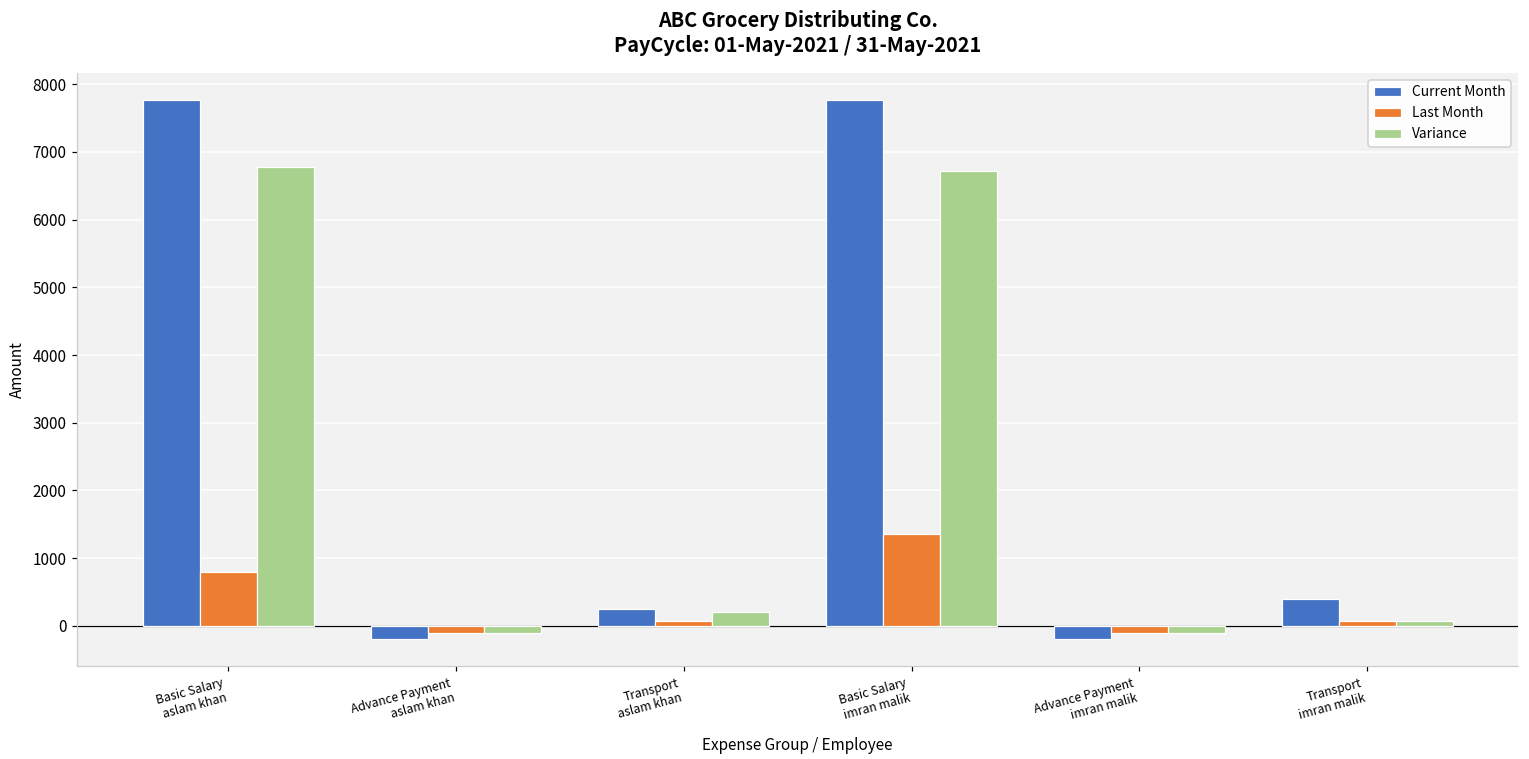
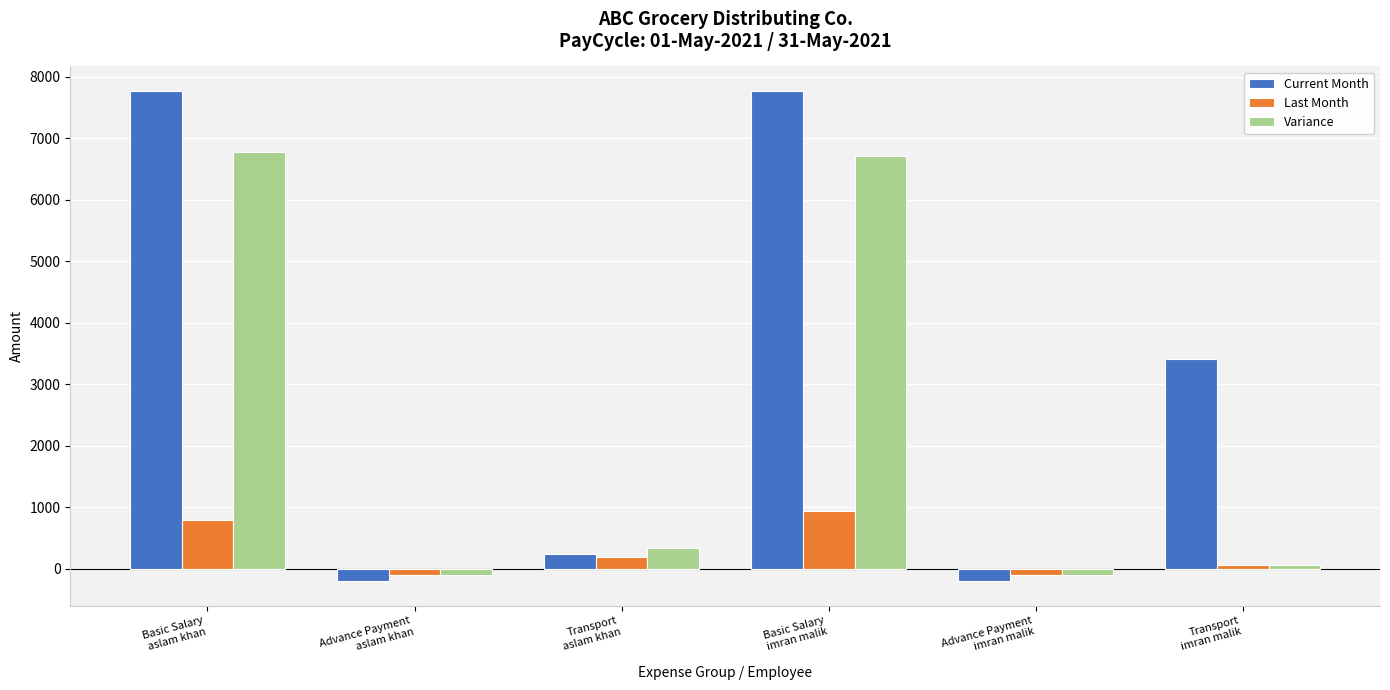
  {
    "Current Month": {
      "Basic Salary aslam khan": 7800,
      "Advance Payment aslam khan": -200,
      "Transport aslam khan": 200,
      "Basic Salary imran malik": 7800,
      "Advance Payment imran malik": -200,
-     "Transport imran malik": 400
+     "Transport imran malik": 3400
    },
    "Last Month": {
      "Basic Salary aslam khan": 800,
      "Advance Payment aslam khan": -100,
-     "Transport aslam khan": 100,
-     "Basic Salary imran malik": 1400,
+     "Transport aslam khan": 200,
+     "Basic Salary imran malik": 900,
      "Advance Payment imran malik": -100,
      "Transport imran malik": 100
    },
    "Variance": {
      "Basic Salary aslam khan": 6800,
      "Advance Payment aslam khan": -100,
-     "Transport aslam khan": 200,
+     "Transport aslam khan": 300,
      "Basic Salary imran malik": 6700,
      "Advance Payment imran malik": -100,
      "Transport imran malik": 100
    }
  }
